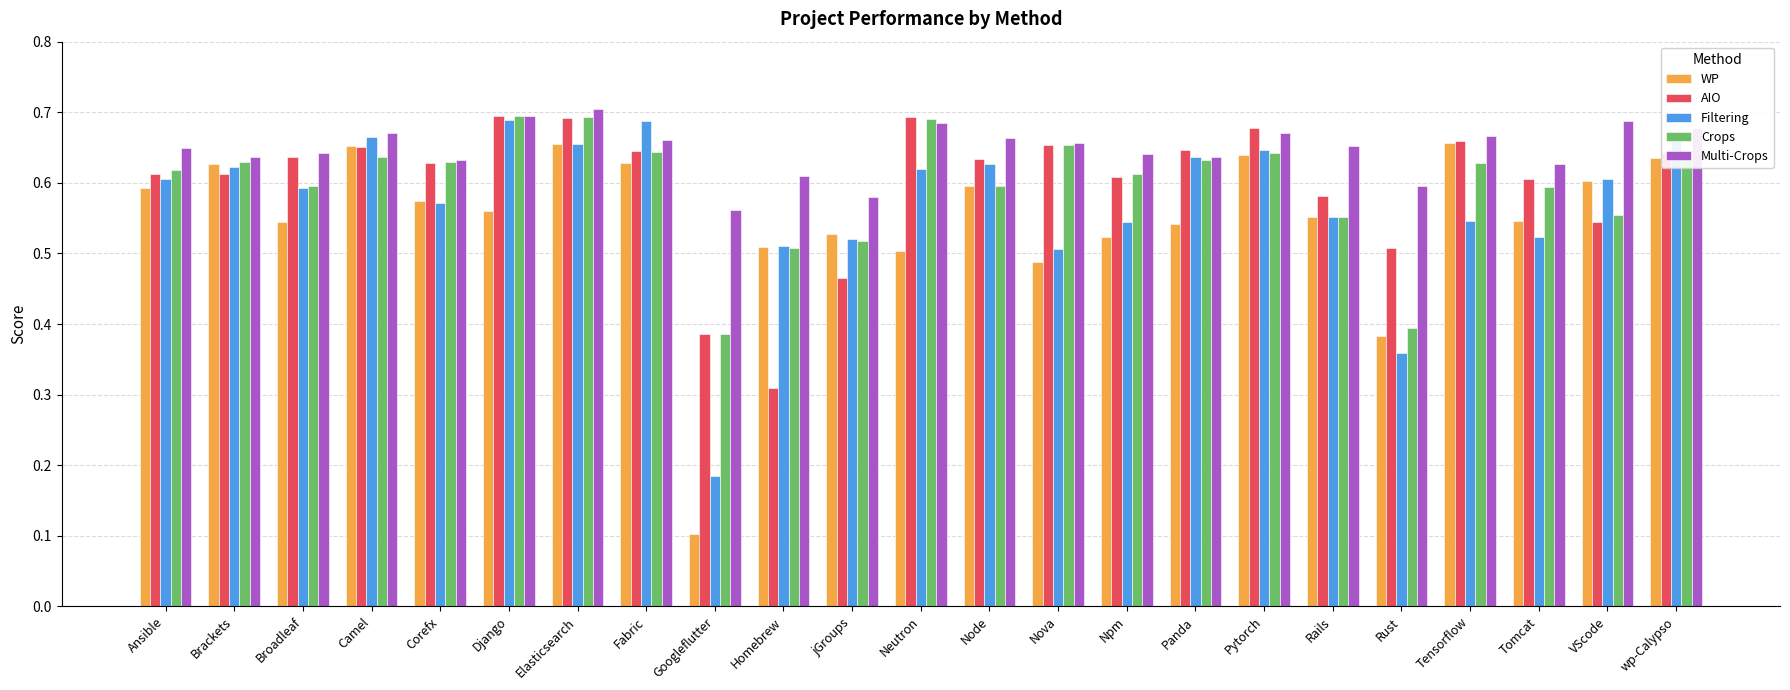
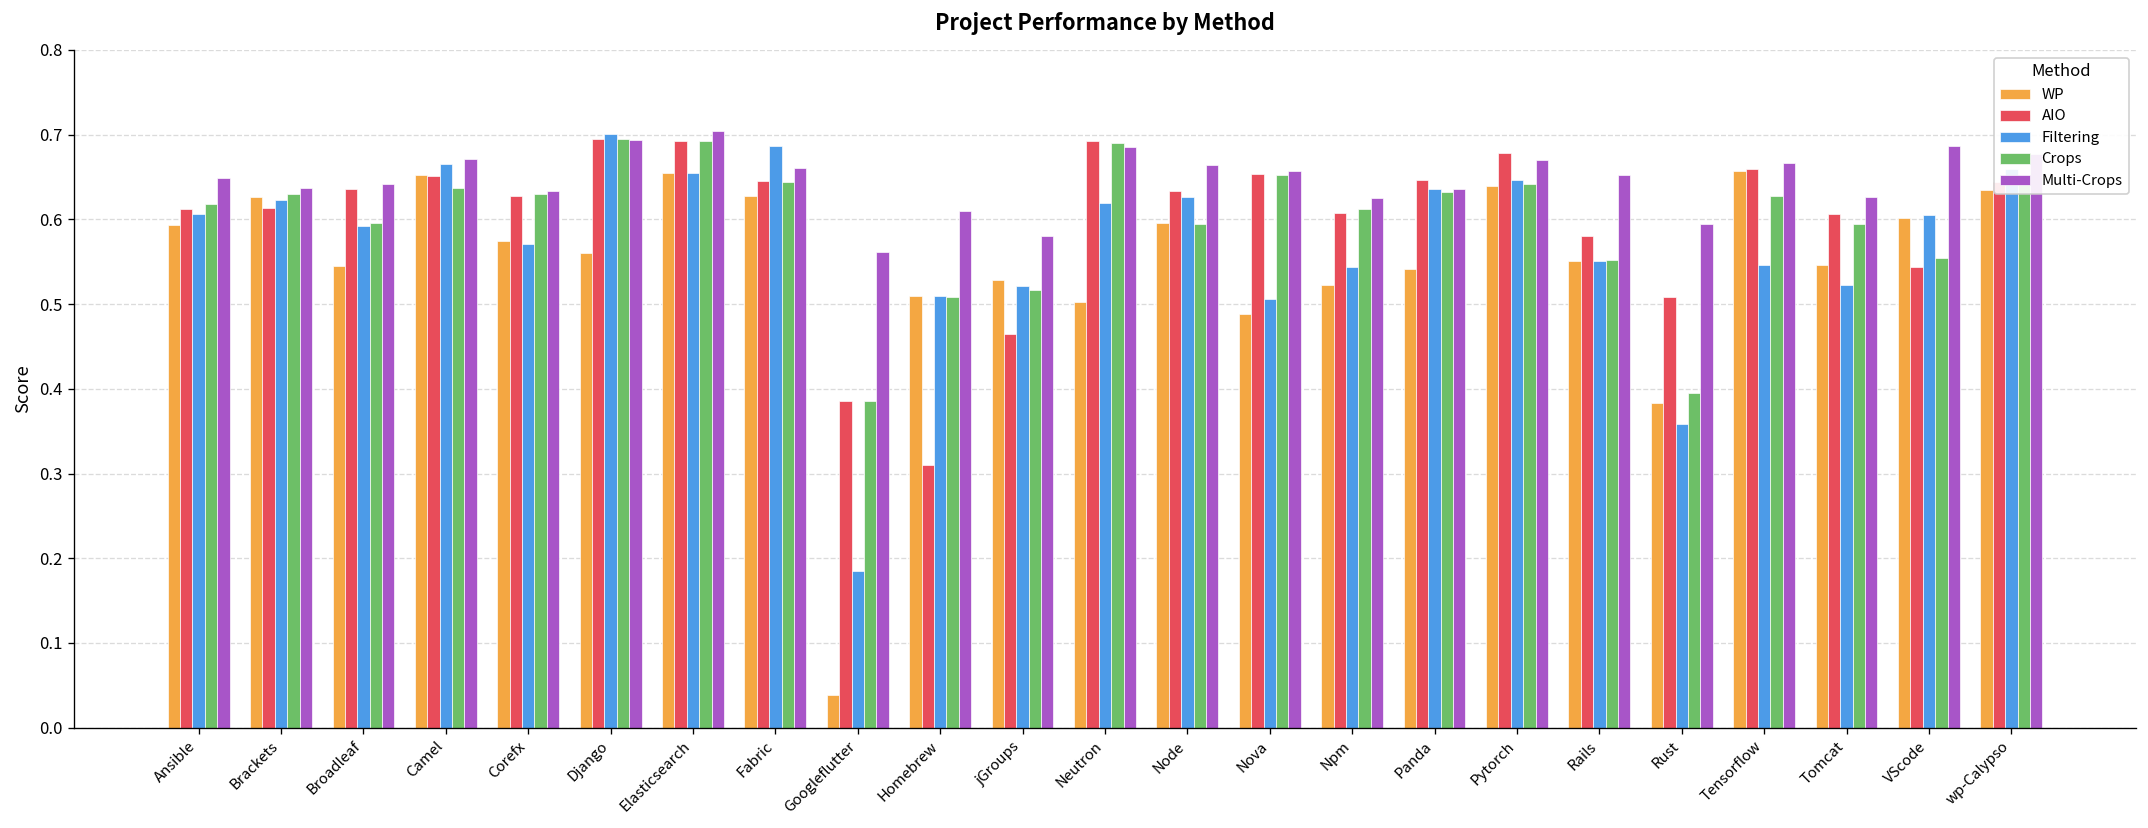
  {
    "WP": {
      "Ansible": 0.59,
      "Brackets": 0.63,
      "Broadleaf": 0.55,
      "Camel": 0.65,
      "Corefx": 0.57,
      "Django": 0.56,
      "Elasticsearch": 0.66,
      "Fabric": 0.63,
-     "Googleflutter": 0.10,
+     "Googleflutter": 0.04,
      "Homebrew": 0.51,
      "jGroups": 0.53,
      "Neutron": 0.50,
      "Node": 0.60,
      "Nova": 0.49,
      "Npm": 0.52,
      "Panda": 0.54,
      "Pytorch": 0.64,
      "Rails": 0.55,
      "Rust": 0.38,
      "Tensorflow": 0.66,
      "Tomcat": 0.55,
      "VScode": 0.60,
      "wp-Calypso": 0.64
    },
    "AIO": {
      "Ansible": 0.61,
      "Brackets": 0.61,
      "Broadleaf": 0.64,
      "Camel": 0.65,
      "Corefx": 0.63,
      "Django": 0.70,
      "Elasticsearch": 0.69,
      "Fabric": 0.65,
      "Googleflutter": 0.39,
      "Homebrew": 0.31,
      "jGroups": 0.47,
      "Neutron": 0.69,
      "Node": 0.63,
      "Nova": 0.65,
      "Npm": 0.61,
      "Panda": 0.65,
      "Pytorch": 0.68,
      "Rails": 0.58,
      "Rust": 0.51,
      "Tensorflow": 0.66,
      "Tomcat": 0.61,
      "VScode": 0.54
    },
    "Filtering": {
      "Ansible": 0.61,
      "Brackets": 0.62,
      "Broadleaf": 0.59,
      "Camel": 0.67,
      "Corefx": 0.57,
-     "Django": 0.69,
+     "Django": 0.70,
      "Elasticsearch": 0.66,
      "Fabric": 0.69,
      "Googleflutter": 0.19,
      "Homebrew": 0.51,
      "jGroups": 0.52,
      "Neutron": 0.62,
      "Node": 0.63,
      "Nova": 0.51,
      "Npm": 0.54,
      "Panda": 0.64,
      "Pytorch": 0.65,
      "Rails": 0.55,
      "Rust": 0.36,
      "Tensorflow": 0.55,
      "Tomcat": 0.52,
      "VScode": 0.61
    },
    "Crops": {
      "Ansible": 0.62,
      "Brackets": 0.63,
      "Broadleaf": 0.60,
      "Camel": 0.64,
      "Corefx": 0.63,
      "Django": 0.70,
      "Elasticsearch": 0.69,
      "Fabric": 0.64,
      "Googleflutter": 0.39,
      "Homebrew": 0.51,
      "jGroups": 0.52,
      "Neutron": 0.69,
      "Node": 0.60,
      "Nova": 0.65,
      "Npm": 0.61,
      "Panda": 0.63,
      "Pytorch": 0.64,
      "Rails": 0.55,
      "Rust": 0.40,
      "Tensorflow": 0.63,
      "Tomcat": 0.59,
      "VScode": 0.55
    },
    "Multi-Crops": {
      "Ansible": 0.65,
      "Brackets": 0.64,
      "Broadleaf": 0.64,
      "Camel": 0.67,
      "Corefx": 0.63,
      "Django": 0.69,
      "Elasticsearch": 0.70,
      "Fabric": 0.66,
      "Googleflutter": 0.56,
      "Homebrew": 0.61,
      "jGroups": 0.58,
      "Neutron": 0.69,
      "Node": 0.66,
      "Nova": 0.66,
-     "Npm": 0.64,
+     "Npm": 0.63,
      "Panda": 0.64,
      "Pytorch": 0.67,
      "Rails": 0.65,
      "Rust": 0.60,
      "Tensorflow": 0.67,
      "Tomcat": 0.63,
      "VScode": 0.69
    }
  }
